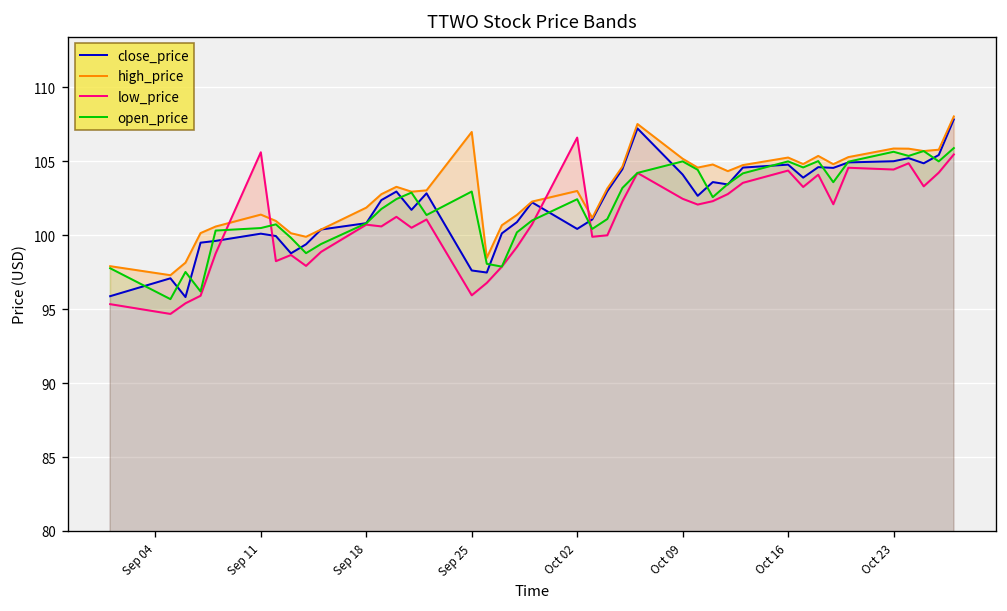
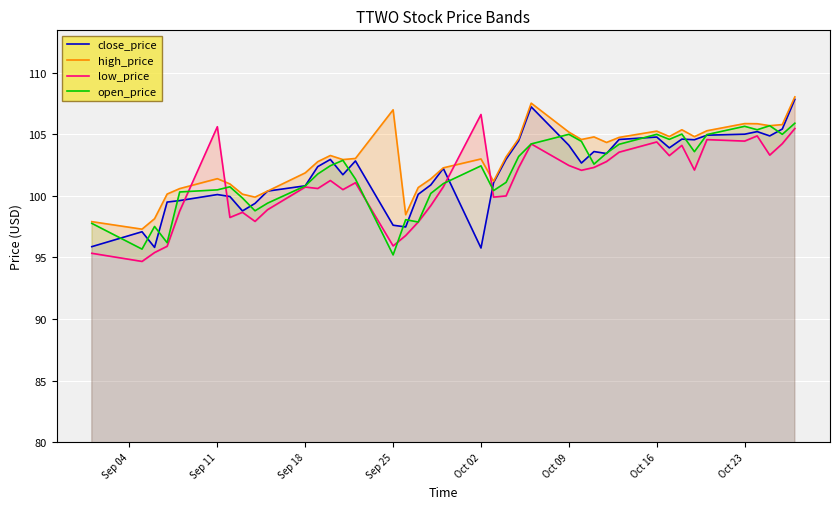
  {
    "close_price": {
      "Sep 11": 100.1,
      "Sep 25": 97.6,
-     "Oct 02": 100.4,
+     "Oct 02": 95.8,
      "Oct 09": 104.1,
      "Oct 16": 104.8,
      "Oct 23": 105.0
    },
    "low_price": {
      "Sep 25": 95.9,
      "Oct 09": 102.5,
      "Oct 16": 104.4,
      "Oct 23": 104.5
    },
    "open_price": {
      "Sep 11": 100.5,
-     "Sep 25": 103.0,
+     "Sep 25": 95.2,
      "Oct 02": 102.4,
      "Oct 16": 105.0,
      "Oct 23": 105.7
    }
  }
